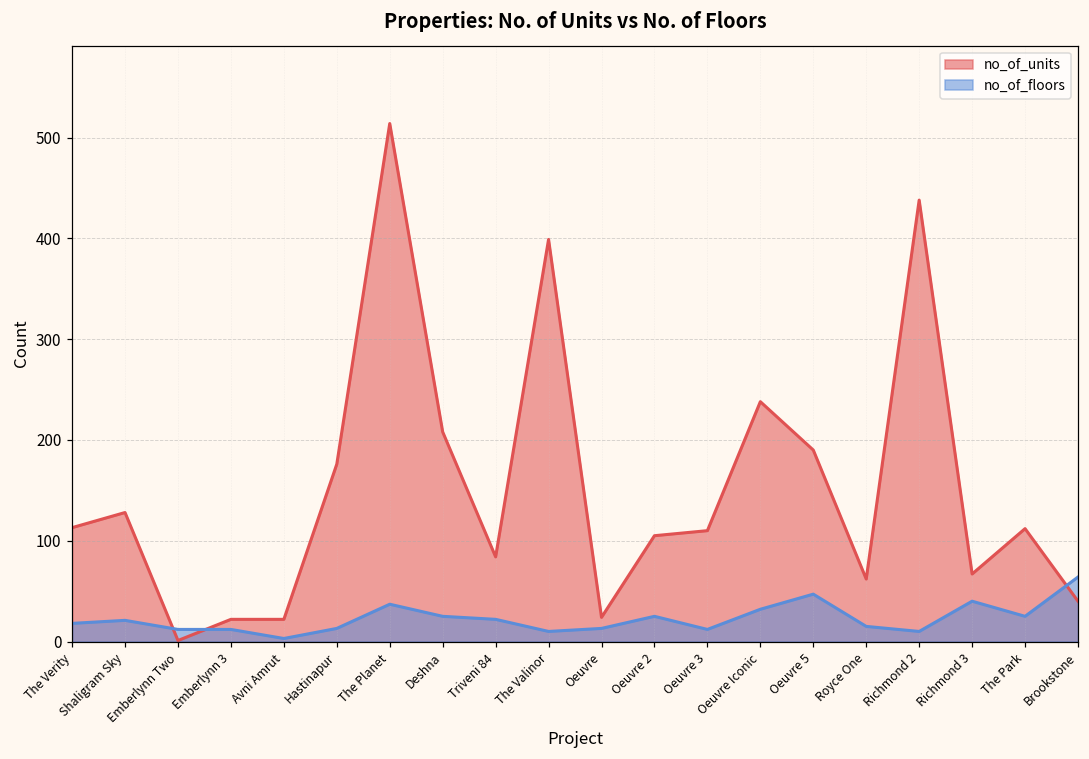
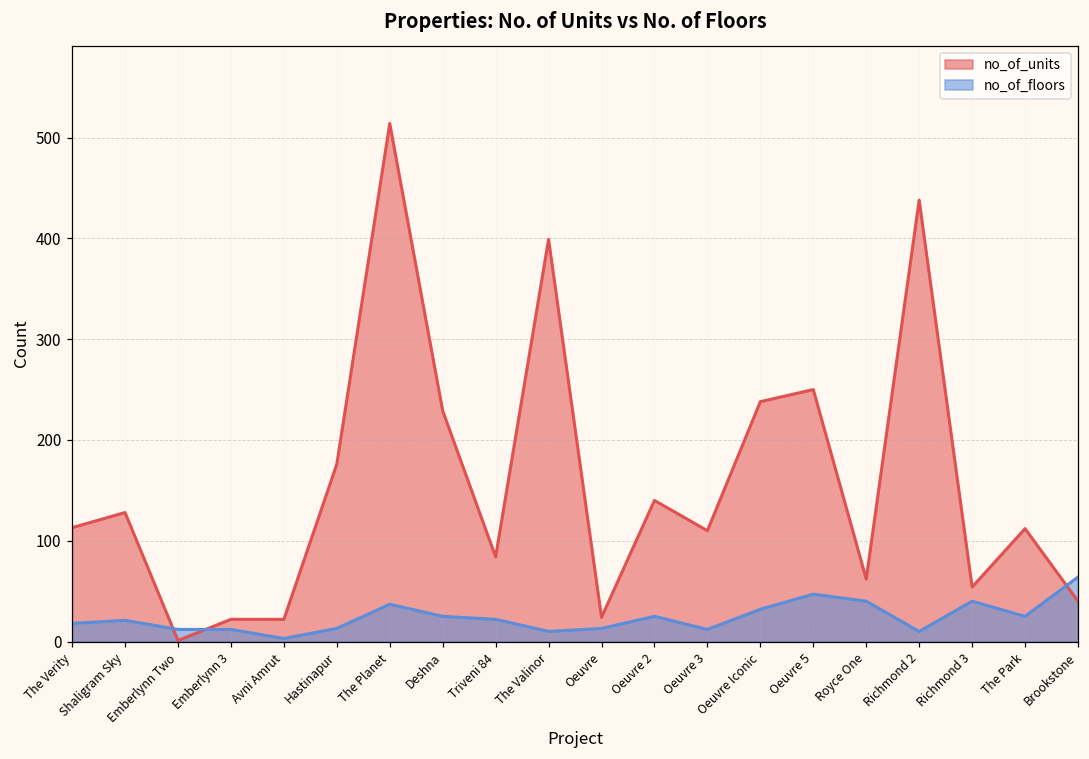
  {
    "no_of_units": {
      "The Verity": 110,
      "Shaligram Sky": 130,
      "Emberlynn Two": 0,
      "Emberlynn 3": 20,
      "Avni Amrut": 20,
      "Hastinapur": 180,
      "The Planet": 510,
-     "Deshna": 210,
+     "Deshna": 230,
      "Triveni 84": 80,
      "The Valinor": 400,
      "Oeuvre": 20,
-     "Oeuvre 2": 110,
+     "Oeuvre 2": 140,
      "Oeuvre 3": 110,
      "Oeuvre Iconic": 240,
-     "Oeuvre 5": 190,
+     "Oeuvre 5": 250,
      "Royce One": 60,
      "Richmond 2": 440,
-     "Richmond 3": 70,
+     "Richmond 3": 50,
      "The Park": 110,
      "Brookstone": 40
    },
    "no_of_floors": {
      "The Verity": 20,
      "Shaligram Sky": 20,
      "Emberlynn Two": 10,
      "Emberlynn 3": 10,
      "Avni Amrut": 0,
      "Hastinapur": 10,
      "The Planet": 40,
      "Deshna": 30,
      "Triveni 84": 20,
      "The Valinor": 10,
      "Oeuvre": 10,
      "Oeuvre 2": 30,
      "Oeuvre 3": 10,
      "Oeuvre Iconic": 30,
      "Oeuvre 5": 50,
-     "Royce One": 20,
+     "Royce One": 40,
      "Richmond 2": 10,
      "Richmond 3": 40,
      "The Park": 30,
      "Brookstone": 60
    }
  }
